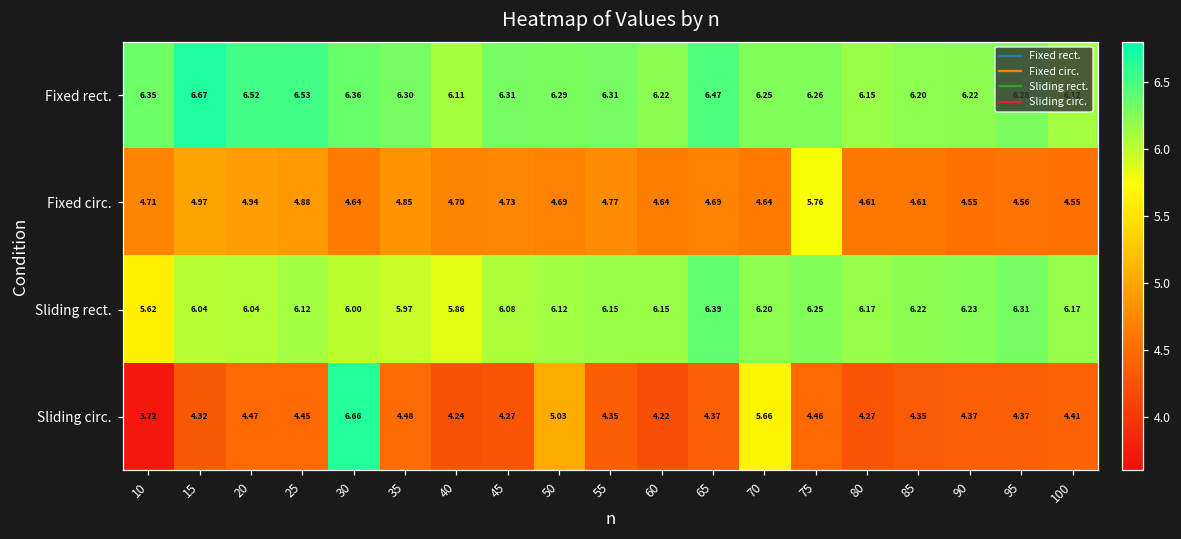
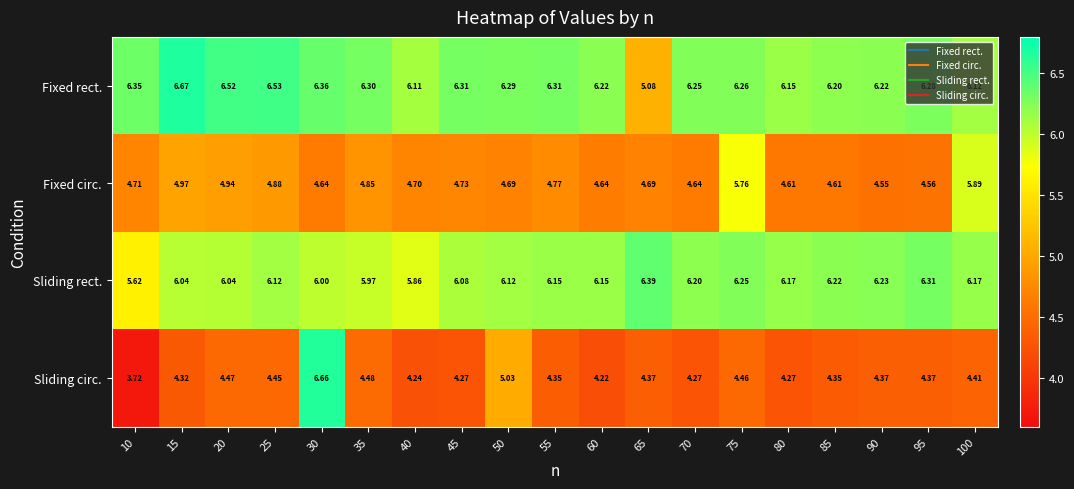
  {
    "Fixed rect.": {
      "10": 6.35,
      "15": 6.67,
      "20": 6.52,
      "25": 6.53,
      "30": 6.36,
      "35": 6.30,
      "40": 6.11,
      "45": 6.31,
      "50": 6.29,
      "55": 6.31,
      "60": 6.22,
-     "65": 6.47,
+     "65": 5.08,
      "70": 6.25,
      "75": 6.26,
      "80": 6.15,
      "85": 6.20,
      "90": 6.22
    },
    "Fixed circ.": {
      "10": 4.71,
      "15": 4.97,
      "20": 4.94,
      "25": 4.88,
      "30": 4.64,
      "35": 4.85,
      "40": 4.70,
      "45": 4.73,
      "50": 4.69,
      "55": 4.77,
      "60": 4.64,
      "65": 4.69,
      "70": 4.64,
      "75": 5.76,
      "80": 4.61,
      "85": 4.61,
      "90": 4.55,
      "95": 4.56,
-     "100": 4.55
+     "100": 5.89
    },
    "Sliding rect.": {
      "10": 5.62,
      "15": 6.04,
      "20": 6.04,
      "25": 6.12,
      "30": 6.00,
      "35": 5.97,
      "40": 5.86,
      "45": 6.08,
      "50": 6.12,
      "55": 6.15,
      "60": 6.15,
      "65": 6.39,
      "70": 6.20,
      "75": 6.25,
      "80": 6.17,
      "85": 6.22,
      "90": 6.23,
      "95": 6.31,
      "100": 6.17
    },
    "Sliding circ.": {
      "10": 3.72,
      "15": 4.32,
      "20": 4.47,
      "25": 4.45,
      "30": 6.66,
      "35": 4.48,
      "40": 4.24,
      "45": 4.27,
      "50": 5.03,
      "55": 4.35,
      "60": 4.22,
      "65": 4.37,
-     "70": 5.66,
+     "70": 4.27,
      "75": 4.46,
      "80": 4.27,
      "85": 4.35,
      "90": 4.37,
      "95": 4.37,
      "100": 4.41
    }
  }
